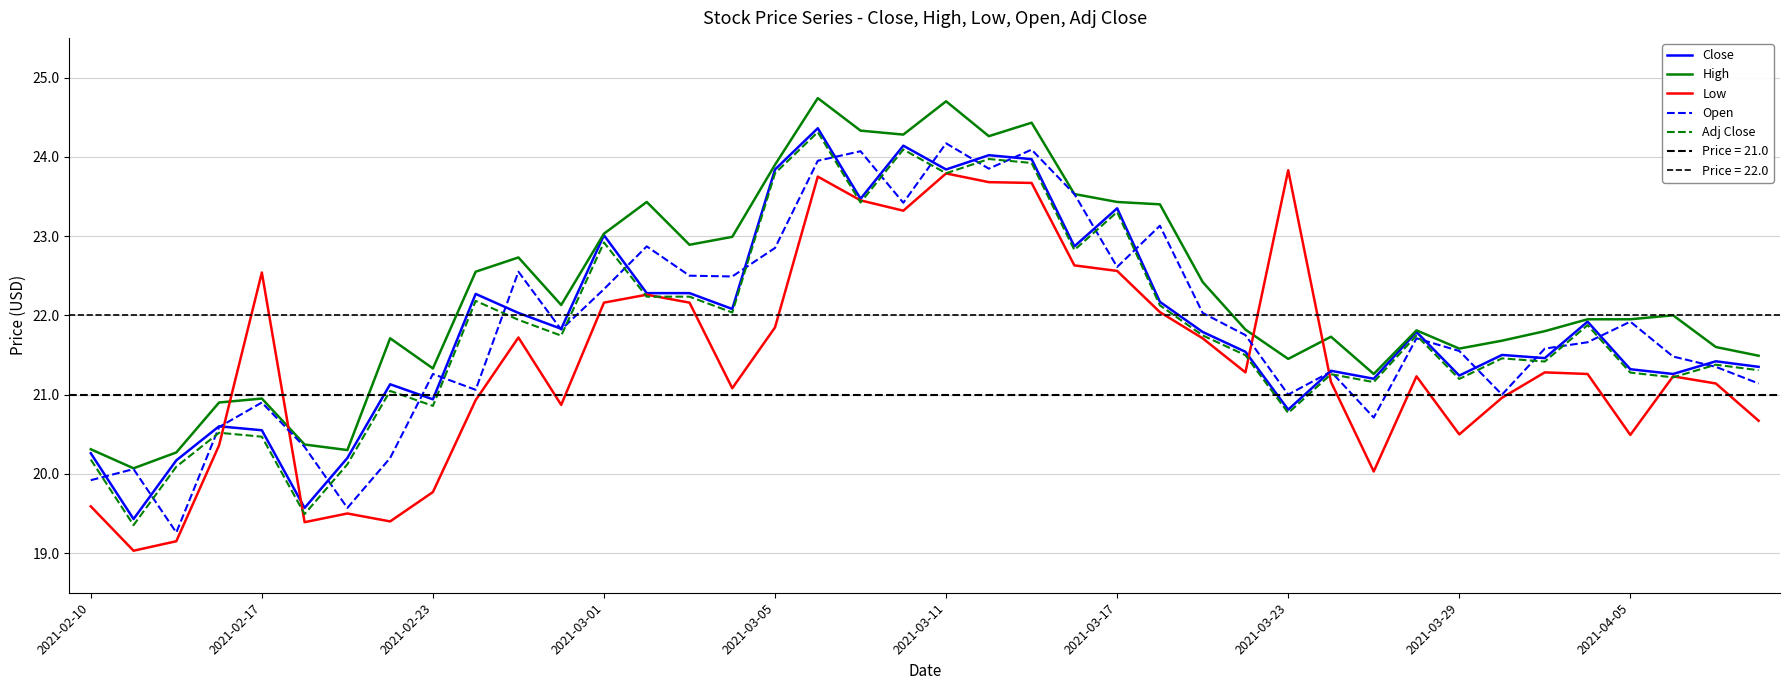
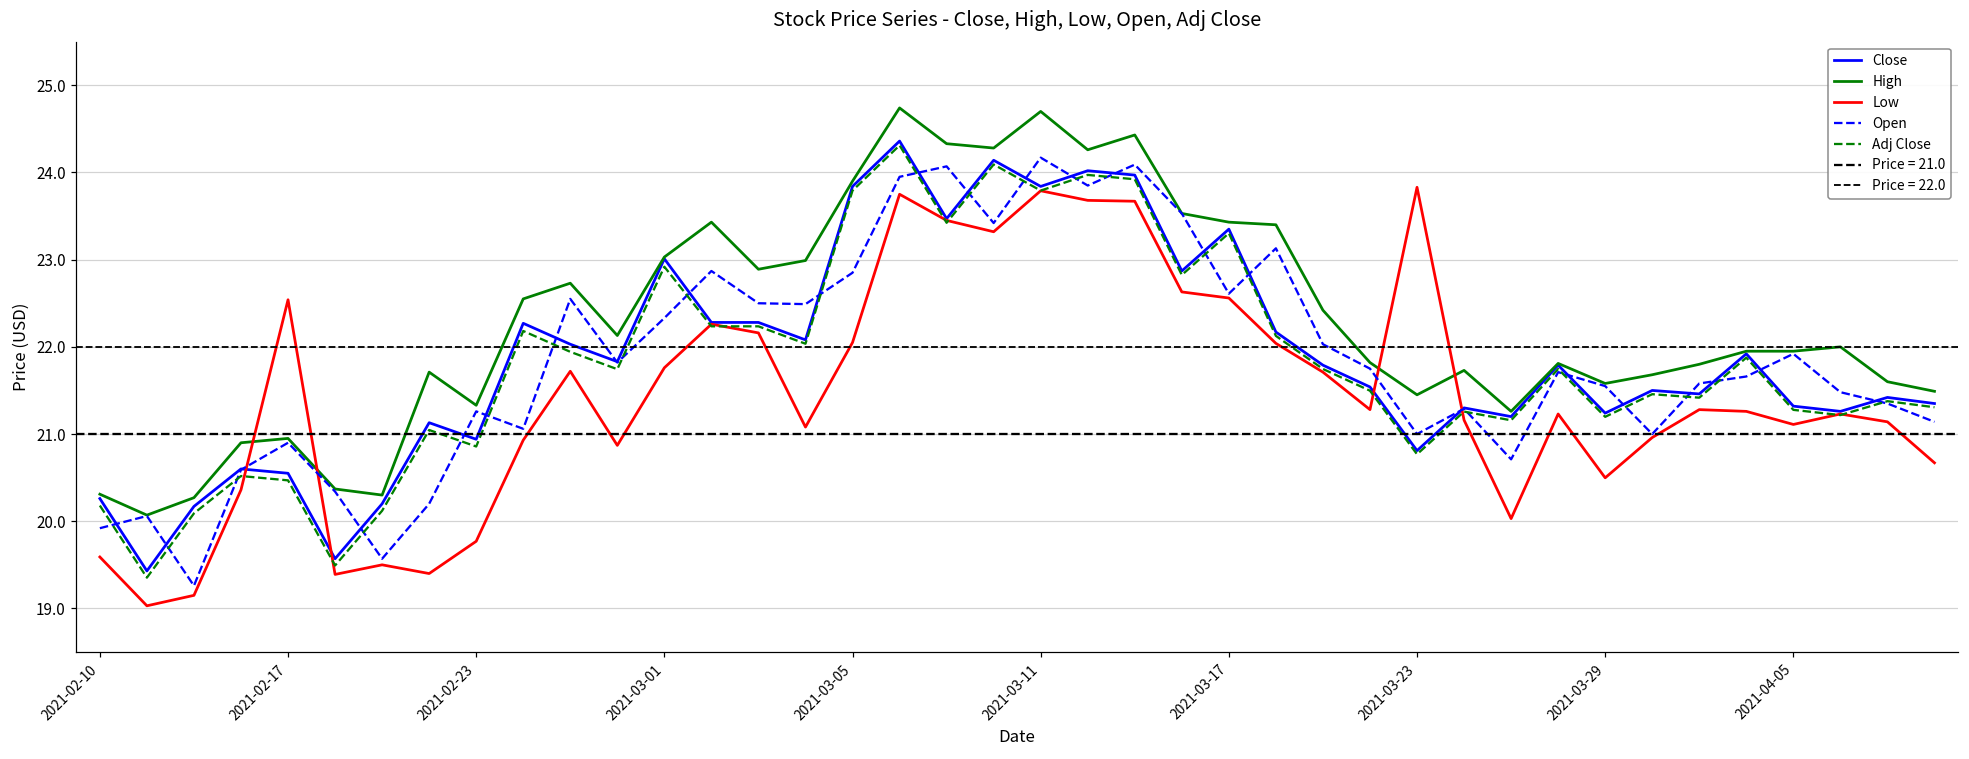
  {
    "Low": {
      "2021-02-10": 19.6,
      "2021-02-17": 22.5,
      "2021-02-23": 19.8,
-     "2021-03-01": 22.2,
-     "2021-03-05": 21.8,
+     "2021-03-01": 21.8,
+     "2021-03-05": 22.0,
      "2021-03-17": 22.6,
      "2021-03-23": 23.8,
      "2021-03-29": 20.5,
-     "2021-04-05": 20.5
+     "2021-04-05": 21.1
    }
  }
